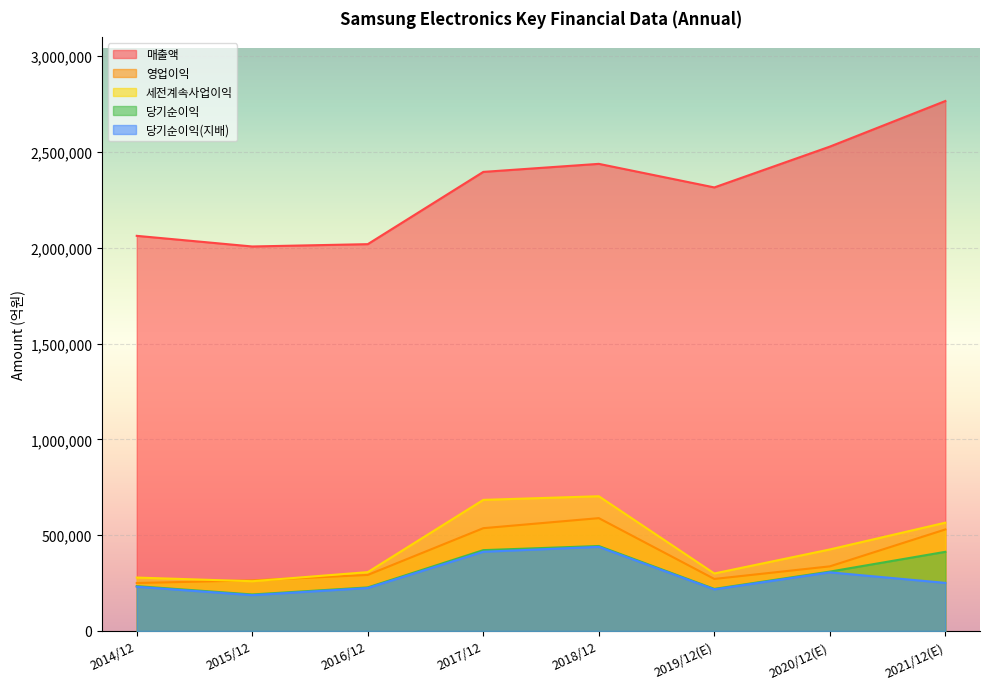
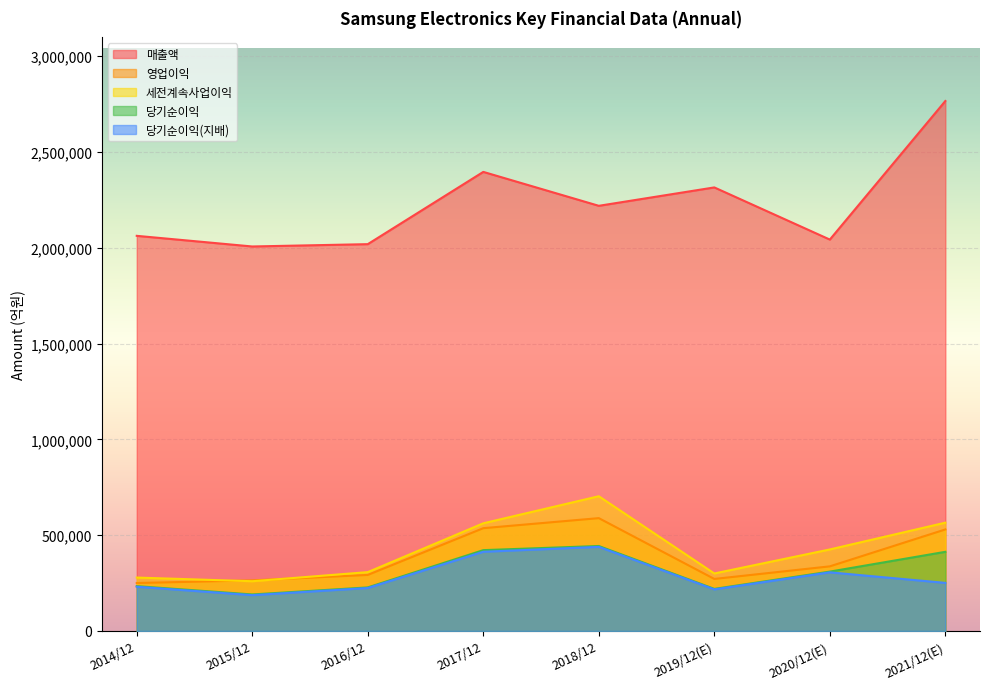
  {
    "매출액": {
      "2014/12": "2,060,000",
      "2015/12": "2,010,000",
      "2016/12": "2,020,000",
      "2017/12": "2,400,000",
-     "2018/12": "2,440,000",
+     "2018/12": "2,220,000",
      "2019/12(E)": "2,310,000",
-     "2020/12(E)": "2,530,000",
+     "2020/12(E)": "2,040,000",
      "2021/12(E)": "2,770,000"
    },
    "영업이익": {
      "2014/12": "250,000",
      "2016/12": "290,000",
      "2017/12": "540,000",
      "2018/12": "590,000",
      "2019/12(E)": "270,000",
      "2020/12(E)": "340,000",
      "2021/12(E)": "530,000"
    },
    "세전계속사업이익": {
      "2014/12": "280,000",
      "2016/12": "310,000",
-     "2017/12": "680,000",
+     "2017/12": "560,000",
      "2018/12": "700,000",
      "2019/12(E)": "300,000",
      "2020/12(E)": "430,000",
      "2021/12(E)": "570,000"
    },
    "당기순이익": {
      "2021/12(E)": "410,000"
    },
    "당기순이익(지배)": {
      "2021/12(E)": "250,000"
    }
  }
